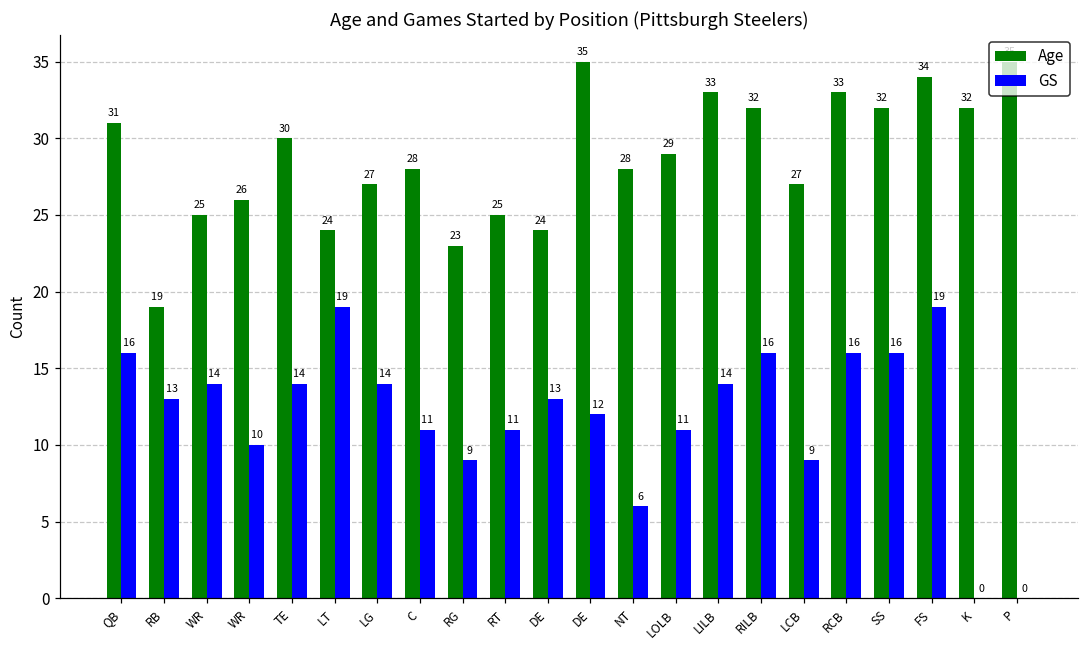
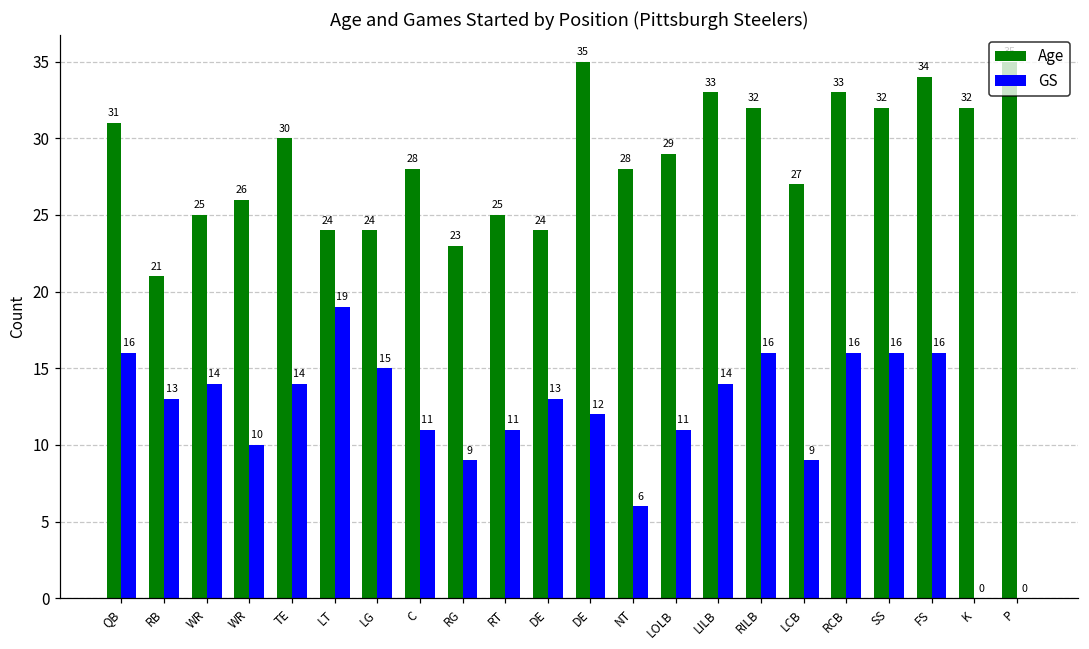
  {
    "Age": {
      "QB": 31,
-     "RB": 19,
+     "RB": 21,
      "TE": 30,
      "LT": 24,
-     "LG": 27,
+     "LG": 24,
      "C": 28,
      "RG": 23,
      "RT": 25,
      "NT": 28,
      "LOLB": 29,
      "LILB": 33,
      "RILB": 32,
      "LCB": 27,
      "RCB": 33,
      "SS": 32,
      "FS": 34,
      "K": 32
    },
    "GS": {
      "QB": 16,
      "RB": 13,
      "TE": 14,
      "LT": 19,
-     "LG": 14,
+     "LG": 15,
      "C": 11,
      "RG": 9,
      "RT": 11,
      "NT": 6,
      "LOLB": 11,
      "LILB": 14,
      "RILB": 16,
      "LCB": 9,
      "RCB": 16,
      "SS": 16,
-     "FS": 19,
+     "FS": 16,
      "K": 0,
      "P": 0
    }
  }
